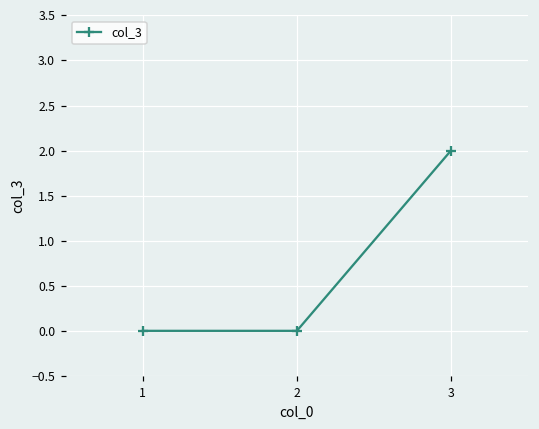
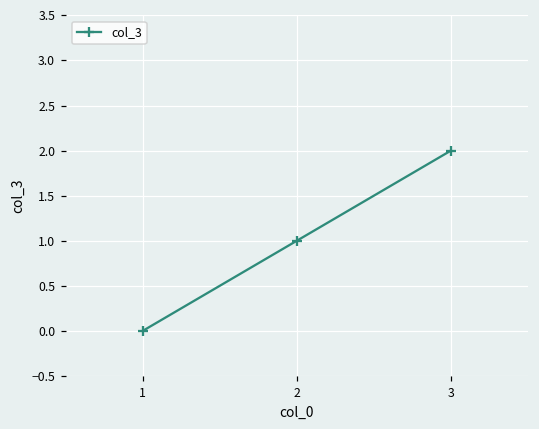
  {
    "1": 0,
-   "2": 0,
+   "2": 1,
    "3": 2
  }
